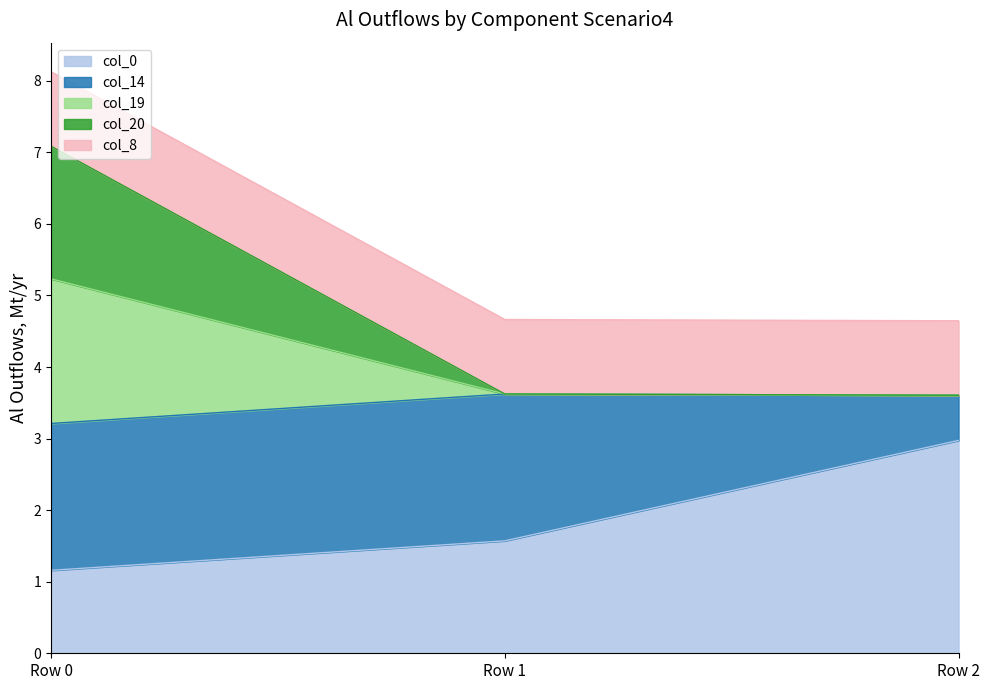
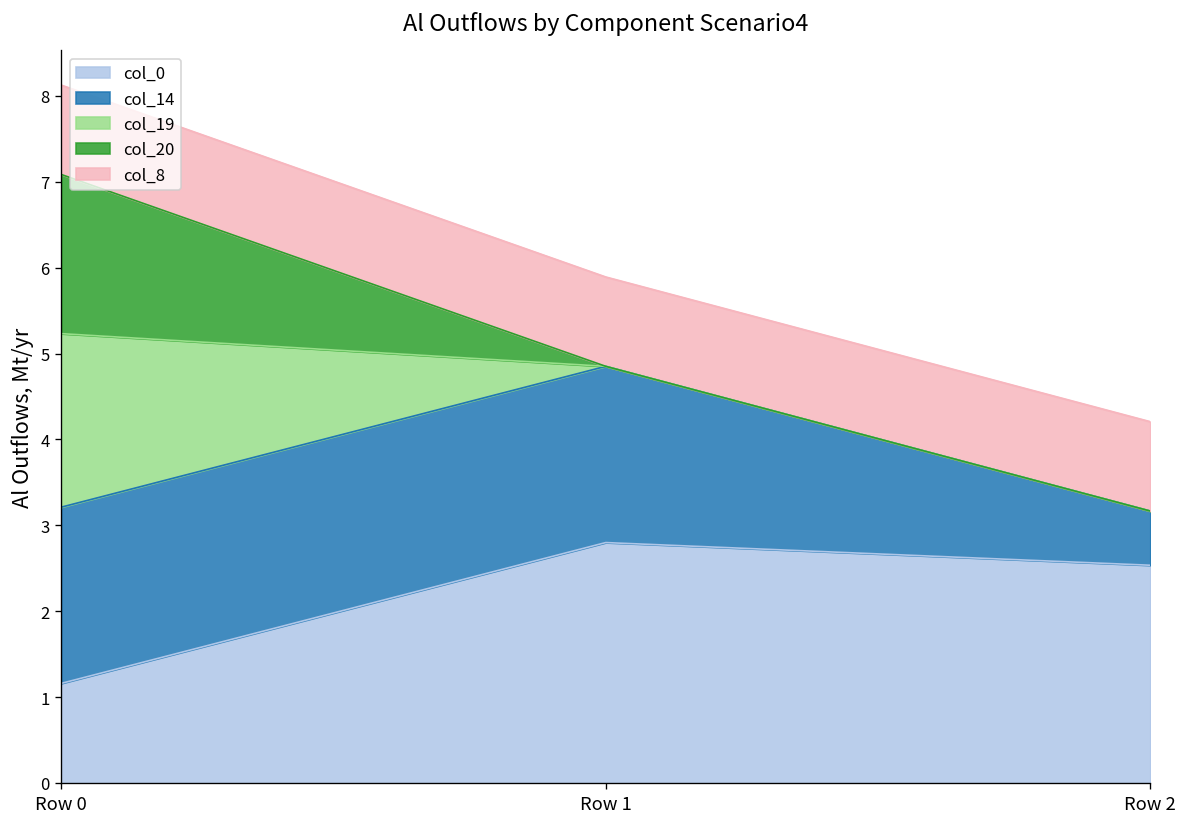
  {
    "col_0": {
      "Row 0": 1.2,
-     "Row 1": 1.6,
-     "Row 2": 3.0
+     "Row 1": 2.8,
+     "Row 2": 2.5
    },
    "col_14": {
      "Row 0": 2.1
    },
    "col_19": {
      "Row 0": 2.0
    },
    "col_20": {
      "Row 0": 1.9
    },
    "col_8": {
      "Row 0": 1.0,
      "Row 1": 1.0,
      "Row 2": 1.0
    }
  }
